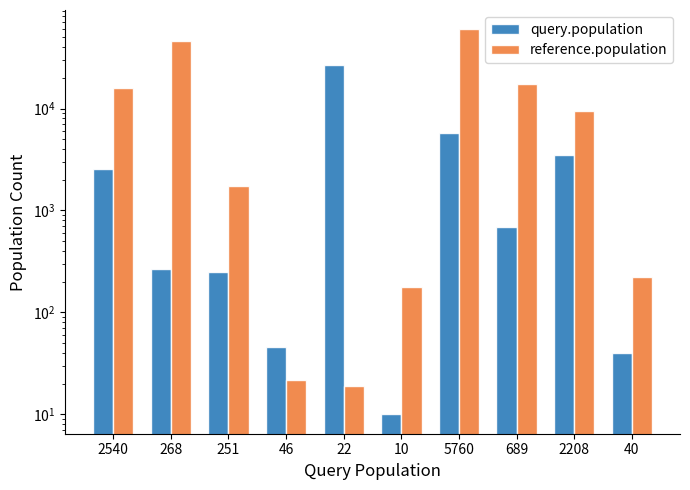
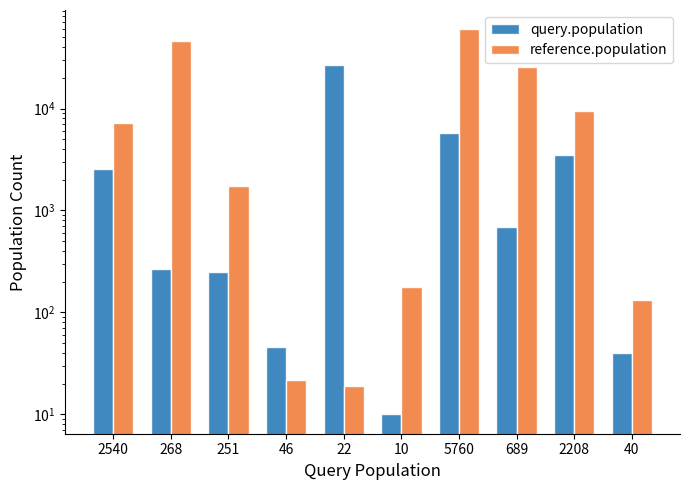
  {
    "query.population": {
      "2540": 2500,
      "268": 270,
      "251": 250,
      "46": 50,
      "22": 26000,
      "10": 10,
      "5760": 6000,
      "689": 700,
      "2208": 3500,
      "40": 40
    },
    "reference.population": {
-     "2540": 16000,
+     "2540": 7000,
      "268": 50000,
      "251": 1700,
      "46": 22,
      "22": 19,
      "10": 180,
      "5760": 60000,
-     "689": 17000,
+     "689": 26000,
      "2208": 9000,
-     "40": 220
+     "40": 130
    }
  }
